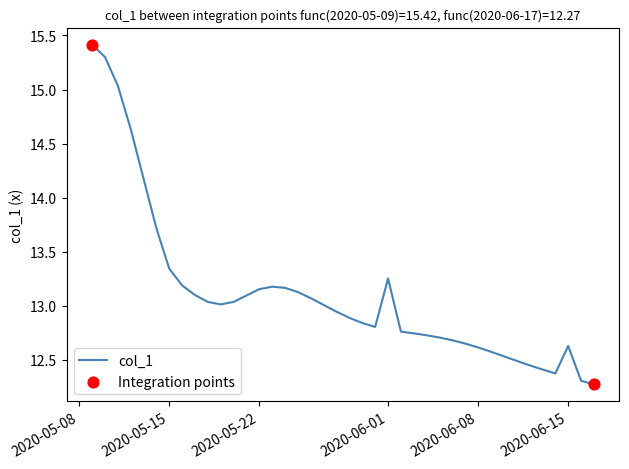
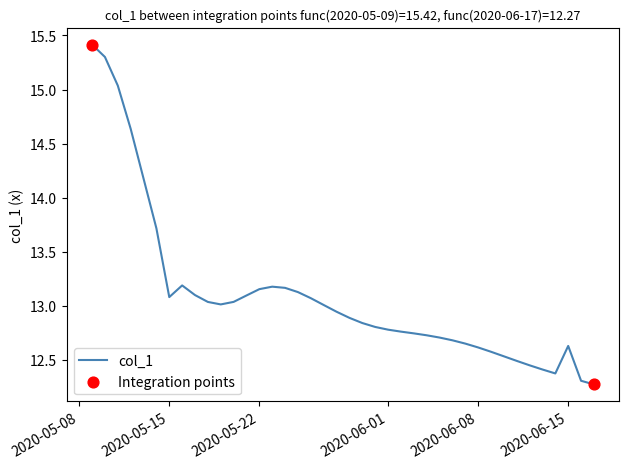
  {
    "col_1": {
-     "2020-05-15": 13.34,
+     "2020-05-15": 13.08,
      "2020-05-22": 13.15,
-     "2020-06-01": 13.25,
+     "2020-06-01": 12.78,
      "2020-06-08": 12.61,
      "2020-06-15": 12.63
    }
  }
